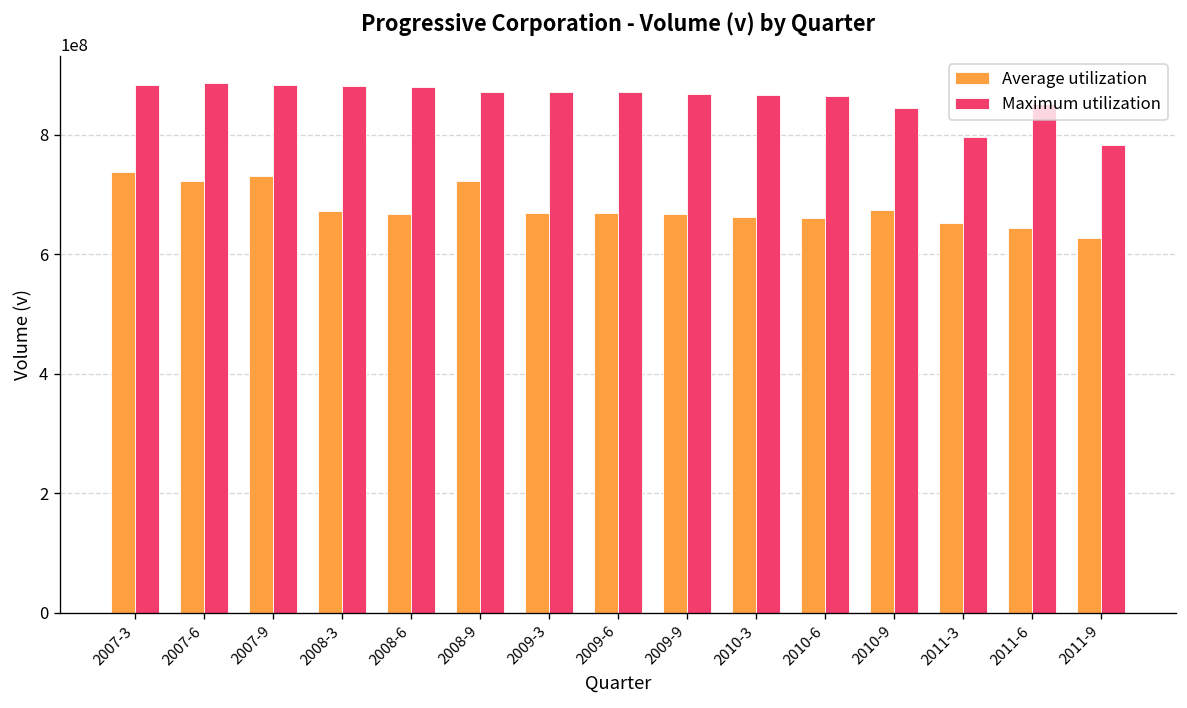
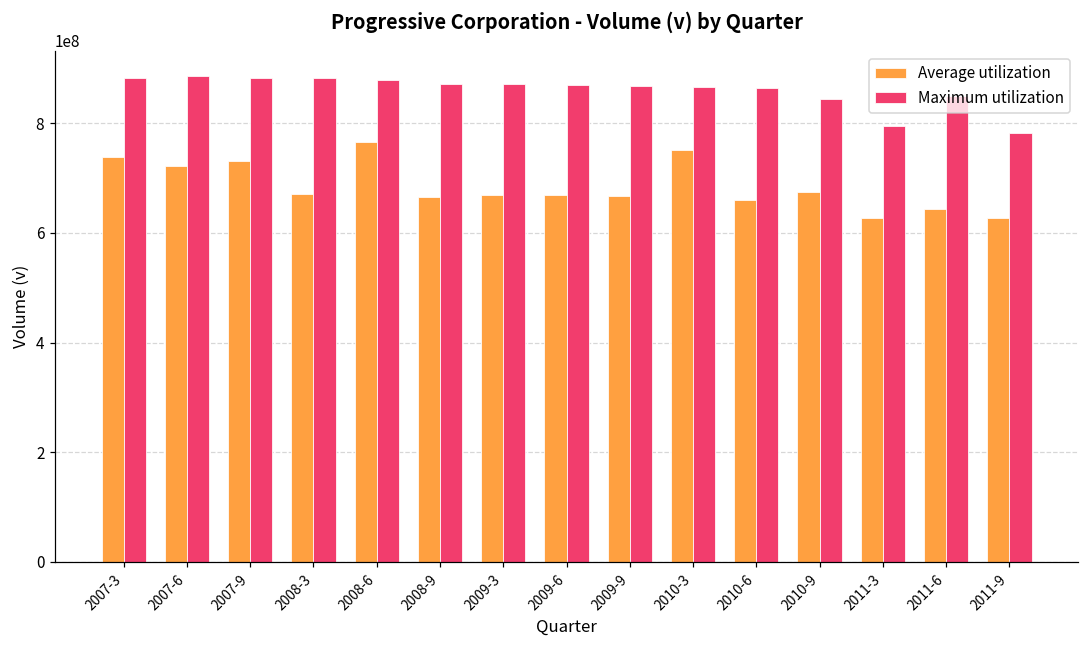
  {
    "Average utilization": {
      "2007-3": 740000000,
      "2007-6": 720000000,
      "2007-9": 730000000,
      "2008-3": 670000000,
-     "2008-6": 670000000,
-     "2008-9": 720000000,
+     "2008-6": 770000000,
+     "2008-9": 670000000,
      "2009-3": 670000000,
      "2009-6": 670000000,
      "2009-9": 670000000,
-     "2010-3": 660000000,
+     "2010-3": 750000000,
      "2010-6": 660000000,
      "2010-9": 670000000,
-     "2011-3": 650000000,
+     "2011-3": 630000000,
      "2011-6": 640000000,
      "2011-9": 630000000
    },
    "Maximum utilization": {
      "2007-3": 880000000,
      "2007-6": 890000000,
      "2007-9": 880000000,
      "2008-3": 880000000,
      "2008-6": 880000000,
      "2008-9": 870000000,
      "2009-3": 870000000,
      "2009-6": 870000000,
      "2009-9": 870000000,
      "2010-3": 870000000,
      "2010-6": 870000000,
      "2010-9": 840000000,
      "2011-3": 800000000,
      "2011-9": 780000000
    }
  }
